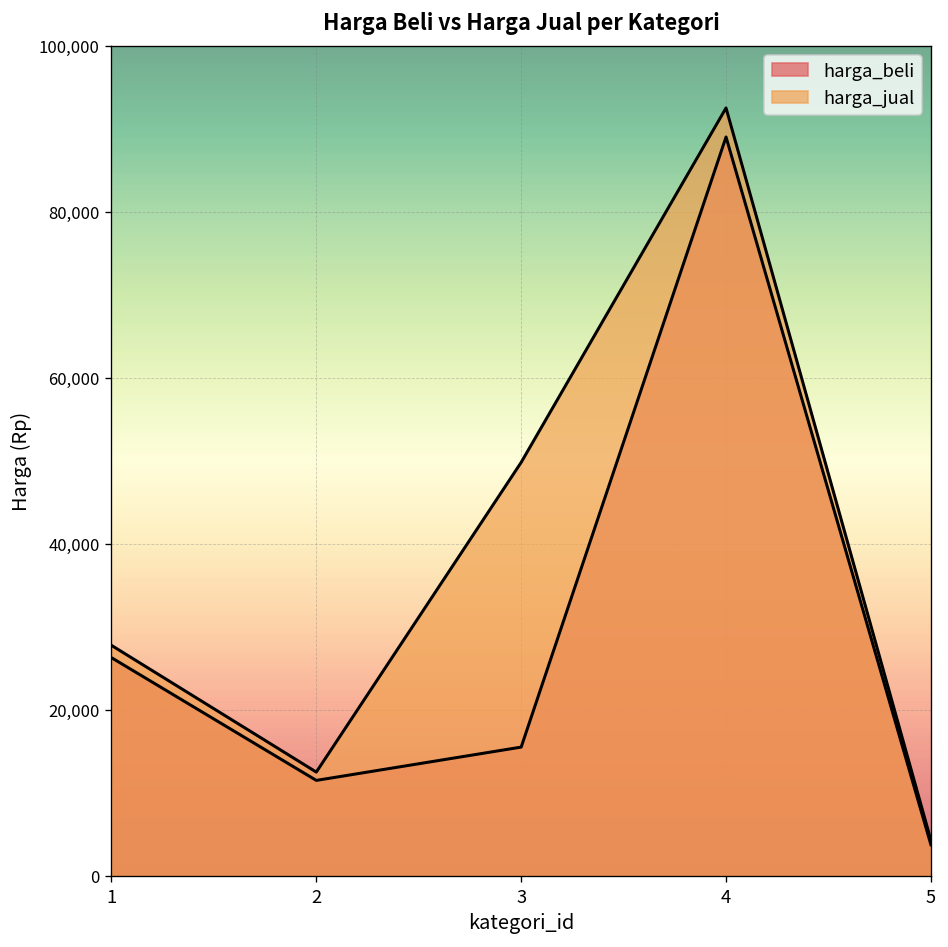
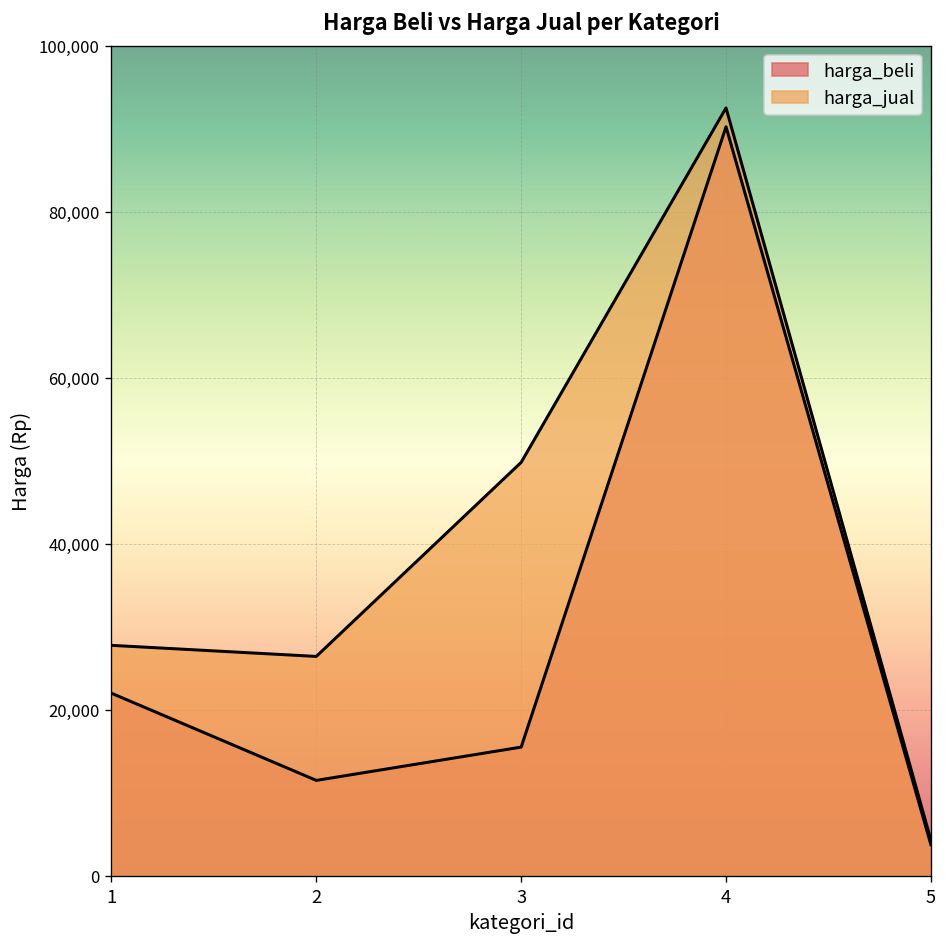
  {
    "harga_beli": {
-     "1": "26,000",
+     "1": "22,000",
      "2": "12,000",
      "3": "16,000",
-     "4": "89,000",
+     "4": "90,000",
      "5": "4,000"
    },
    "harga_jual": {
      "1": "28,000",
-     "2": "13,000",
+     "2": "26,000",
      "3": "50,000",
      "4": "93,000",
      "5": "4,000"
    }
  }
